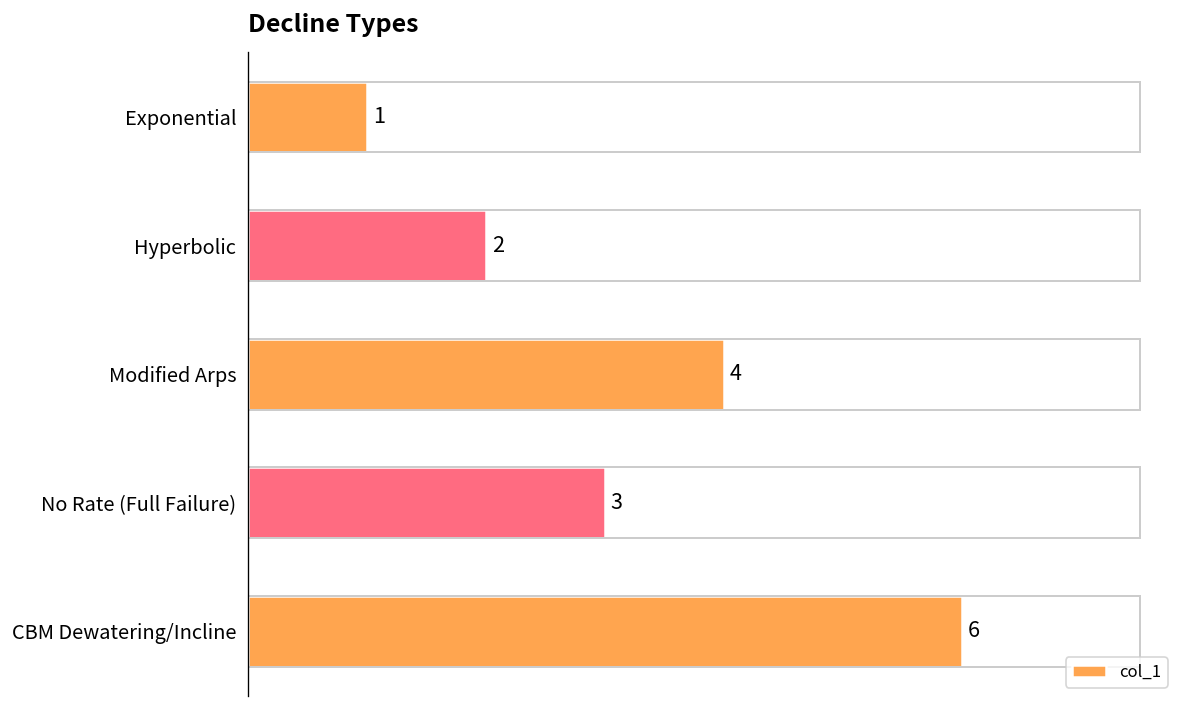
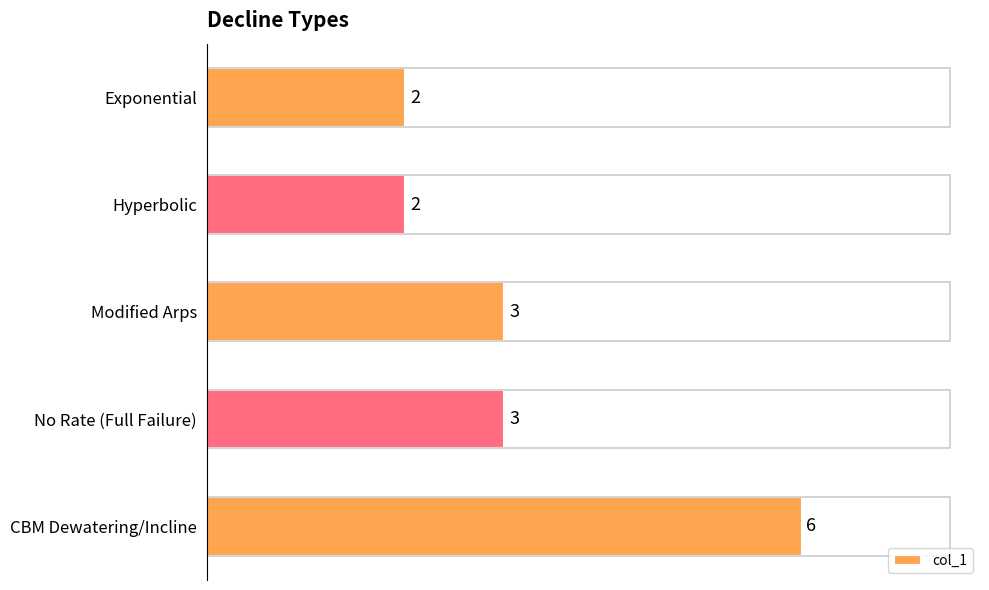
  {
-   "Exponential": 1,
+   "Exponential": 2,
    "Hyperbolic": 2,
-   "Modified Arps": 4,
+   "Modified Arps": 3,
    "No Rate (Full Failure)": 3,
    "CBM Dewatering/Incline": 6
  }
